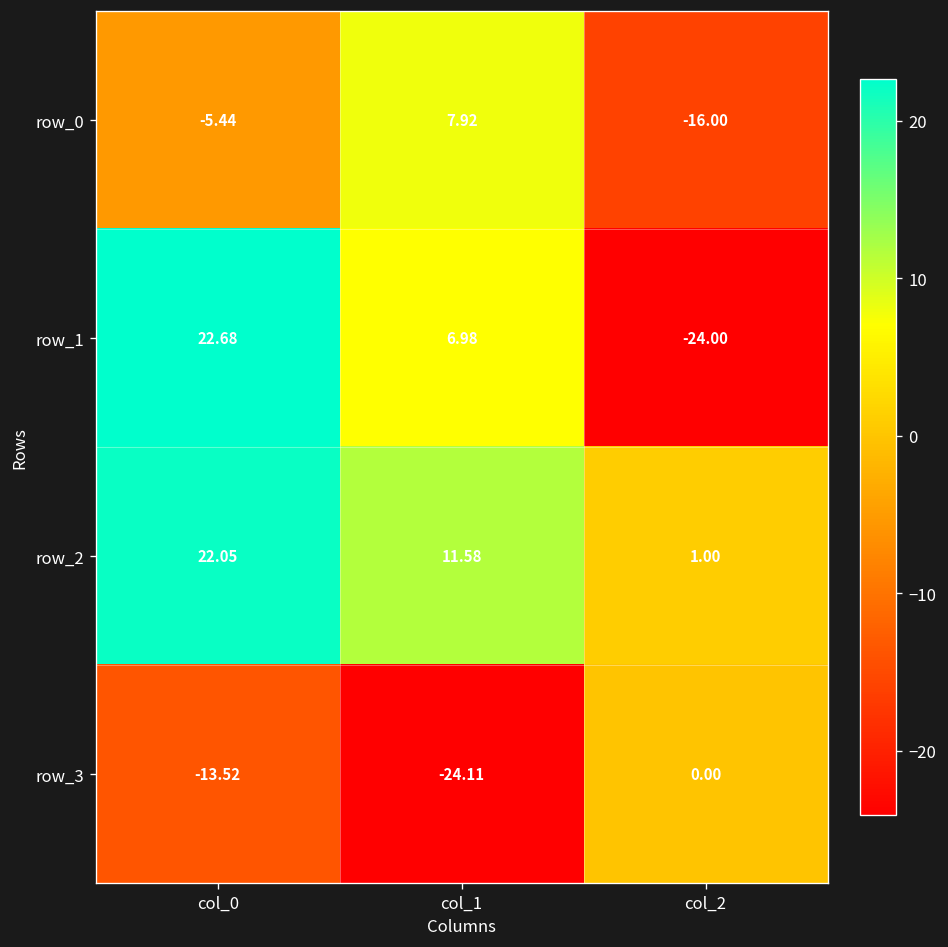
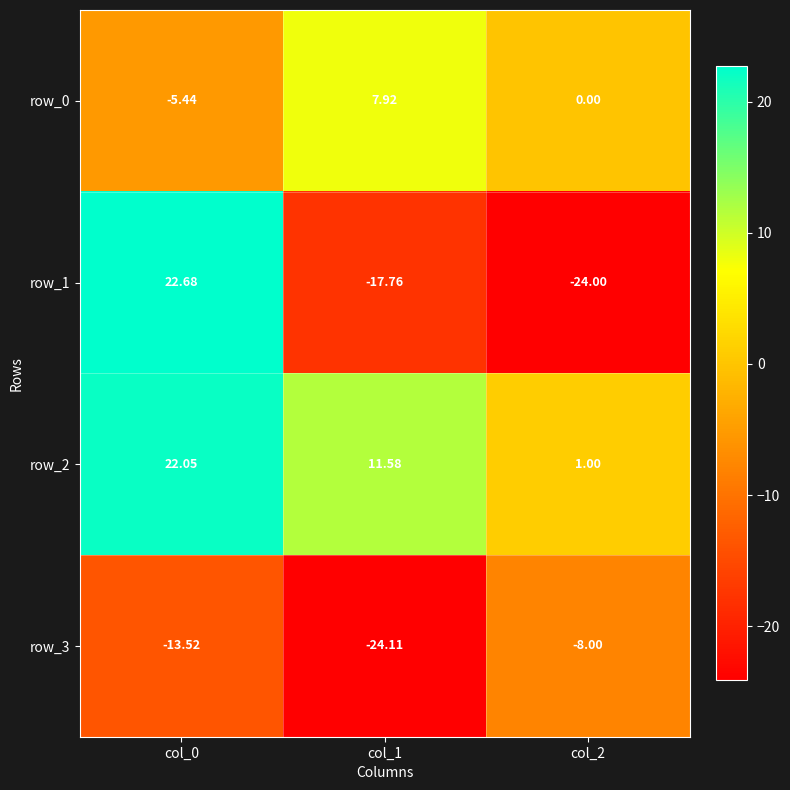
  {
    "row_0": {
      "col_0": -5.44,
      "col_1": 7.92,
-     "col_2": -16.00
+     "col_2": 0.00
    },
    "row_1": {
      "col_0": 22.68,
-     "col_1": 6.98,
+     "col_1": -17.76,
      "col_2": -24.00
    },
    "row_2": {
      "col_0": 22.05,
      "col_1": 11.58,
      "col_2": 1.00
    },
    "row_3": {
      "col_0": -13.52,
      "col_1": -24.11,
-     "col_2": 0.00
+     "col_2": -8.00
    }
  }
